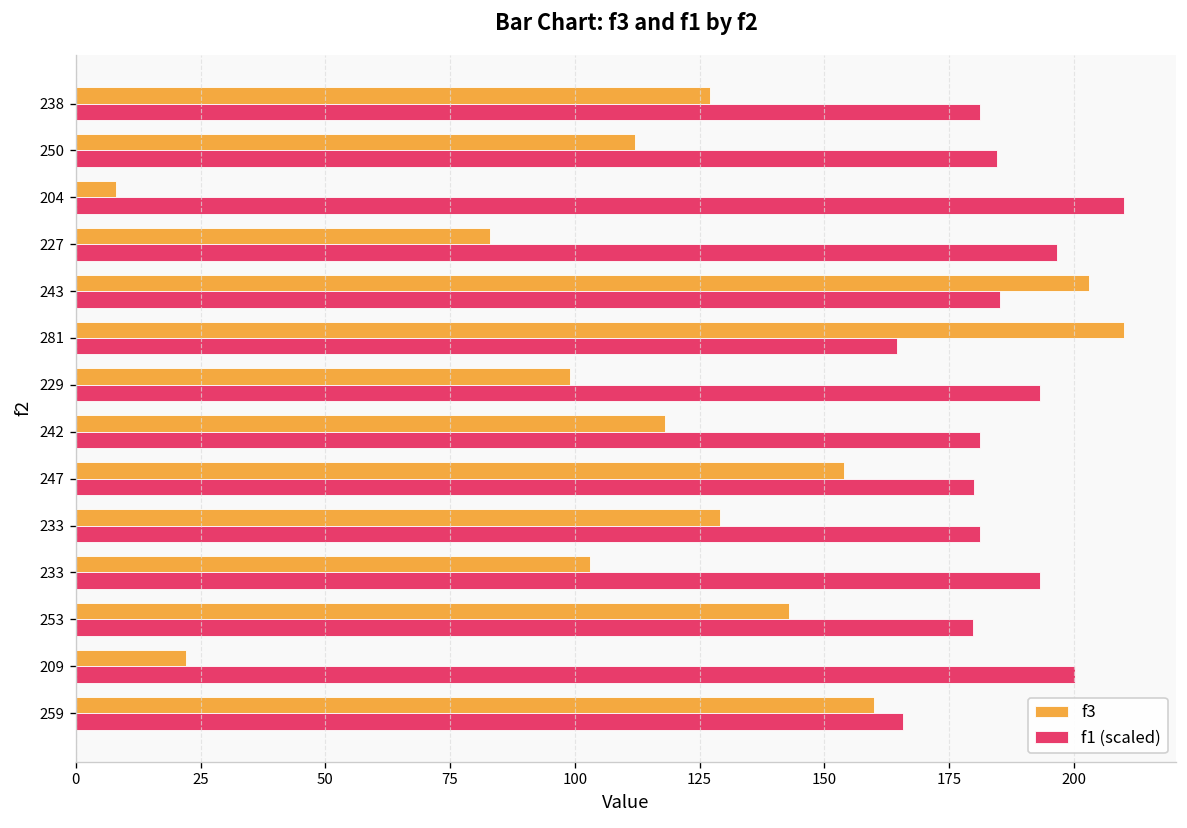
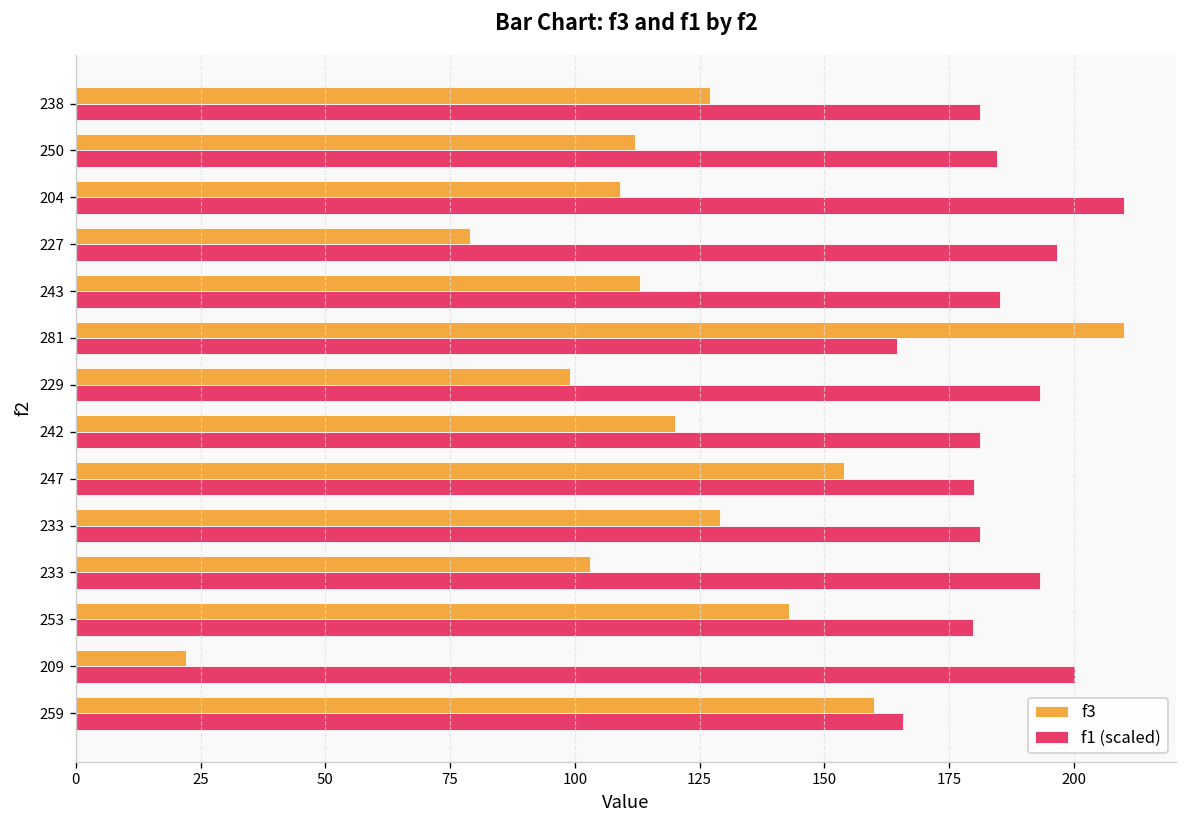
  {
    "f3": {
      "238": 127,
      "250": 112,
-     "204": 8,
-     "227": 83,
-     "243": 203,
+     "204": 109,
+     "227": 79,
+     "243": 113,
      "281": 210,
      "229": 99,
-     "242": 118,
+     "242": 120,
      "247": 154,
      "253": 143,
      "209": 22,
      "259": 160
    },
    "f1 (scaled)": {
      "238": 181,
      "250": 185,
      "204": 210,
      "227": 197,
      "243": 185,
      "281": 165,
      "229": 193,
      "242": 181,
      "247": 180,
      "253": 180,
      "209": 200,
      "259": 166
    }
  }
